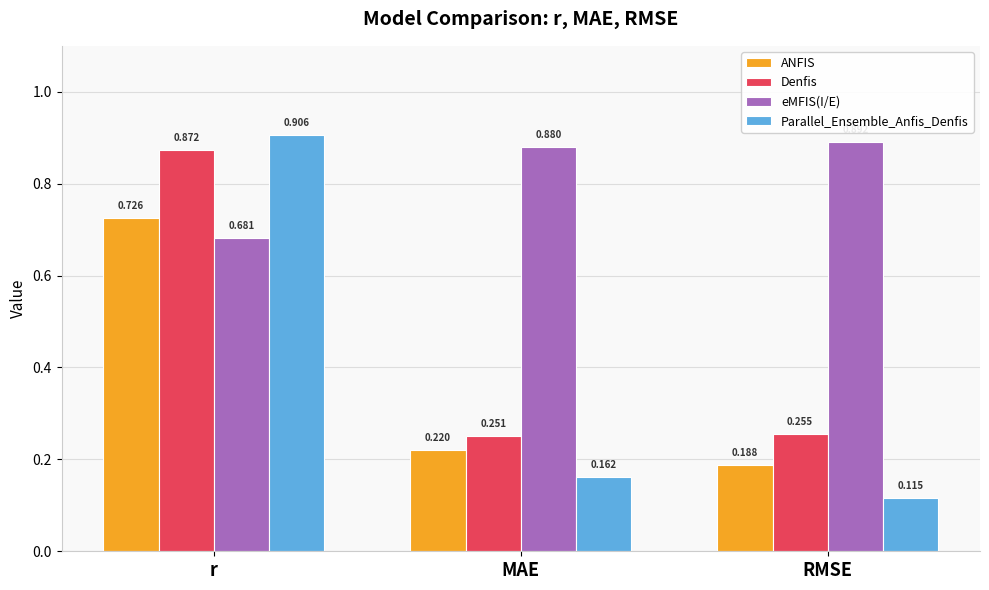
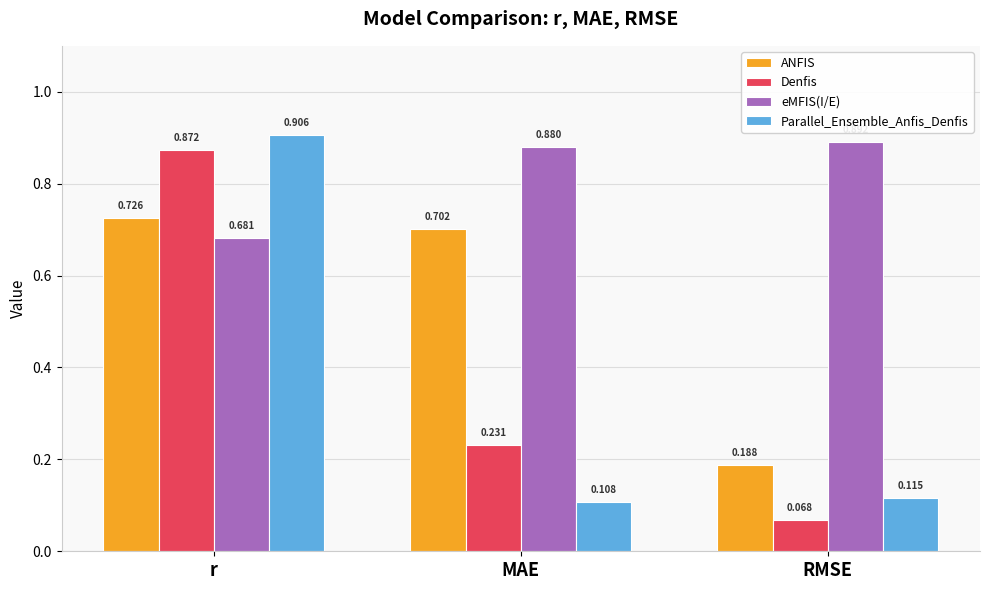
  {
    "ANFIS": {
      "r": 0.726,
-     "MAE": 0.220,
+     "MAE": 0.702,
      "RMSE": 0.188
    },
    "Denfis": {
      "r": 0.872,
-     "MAE": 0.251,
-     "RMSE": 0.255
+     "MAE": 0.231,
+     "RMSE": 0.068
    },
    "eMFIS(I/E)": {
      "r": 0.681,
      "MAE": 0.880
    },
    "Parallel_Ensemble_Anfis_Denfis": {
      "r": 0.906,
-     "MAE": 0.162,
+     "MAE": 0.108,
      "RMSE": 0.115
    }
  }
